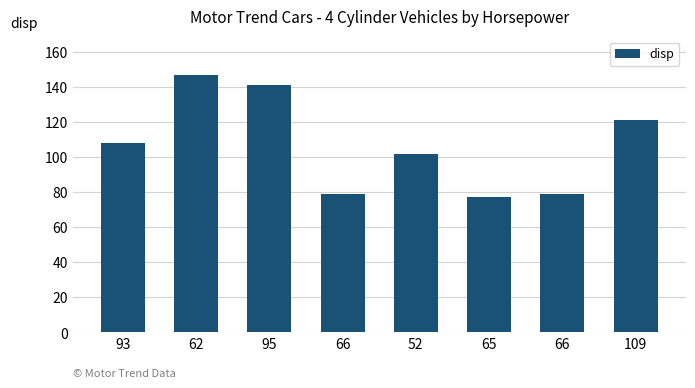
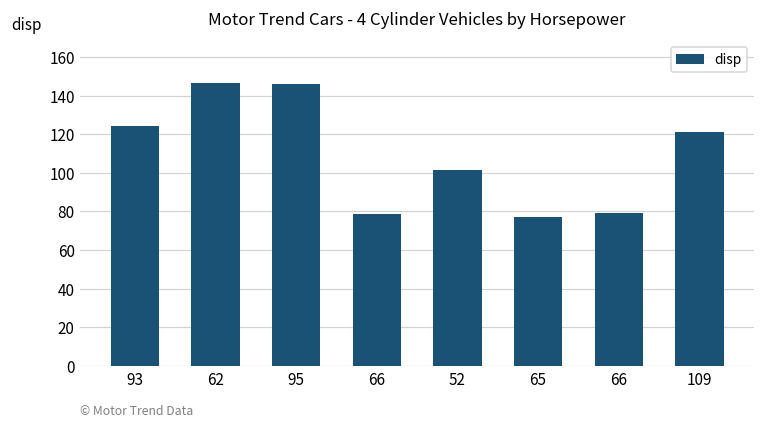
  {
-   "93": 108,
+   "93": 124,
    "62": 147,
-   "95": 141,
+   "95": 146,
    "52": 102,
    "65": 77,
    "109": 121
  }
